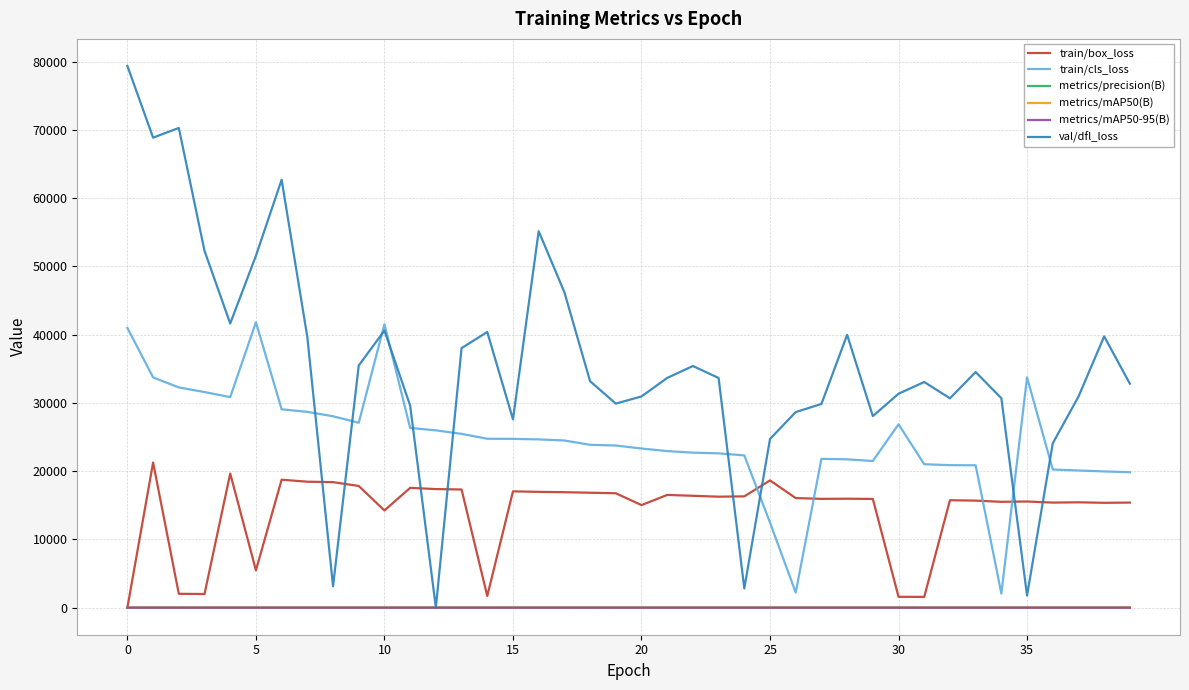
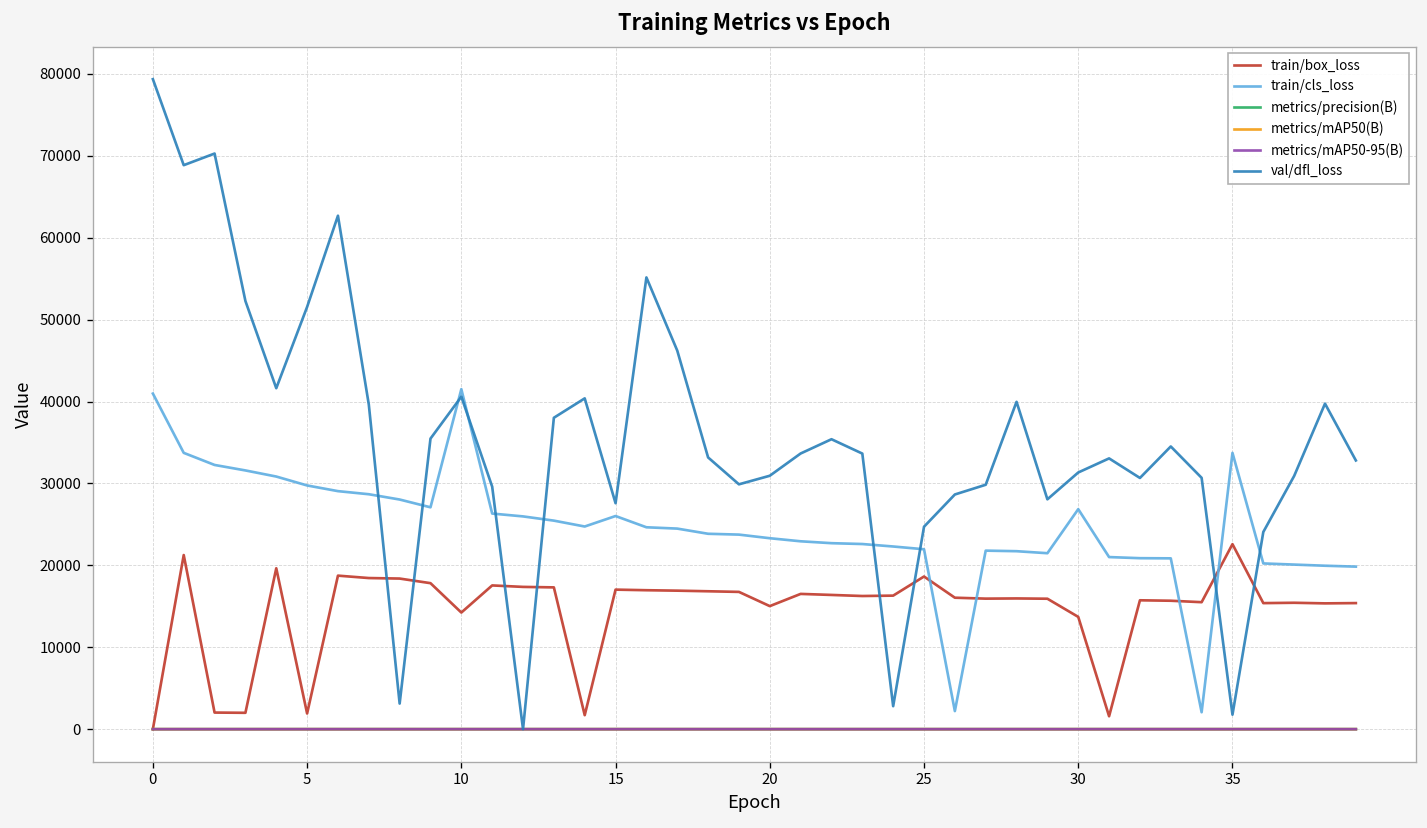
  {
    "train/box_loss": {
-     "5": 5000,
+     "5": 2000,
      "10": 14000,
      "15": 17000,
      "20": 15000,
      "25": 19000,
-     "30": 2000,
-     "35": 16000
+     "30": 14000,
+     "35": 23000
    },
    "train/cls_loss": {
      "0": 41000,
-     "5": 42000,
+     "5": 30000,
      "10": 42000,
-     "15": 25000,
+     "15": 26000,
      "20": 23000,
-     "25": 12000,
+     "25": 22000,
      "30": 27000,
      "35": 34000
    },
    "metrics/mAP50-95(B)": {
      "5": 0,
      "10": 0,
      "15": 0,
      "20": 0,
      "25": 0,
      "30": 0,
      "35": 0
    },
    "val/dfl_loss": {
      "0": 79000,
      "5": 52000,
      "10": 41000,
      "15": 28000,
      "20": 31000,
      "25": 25000,
      "30": 31000,
      "35": 2000
    }
  }
